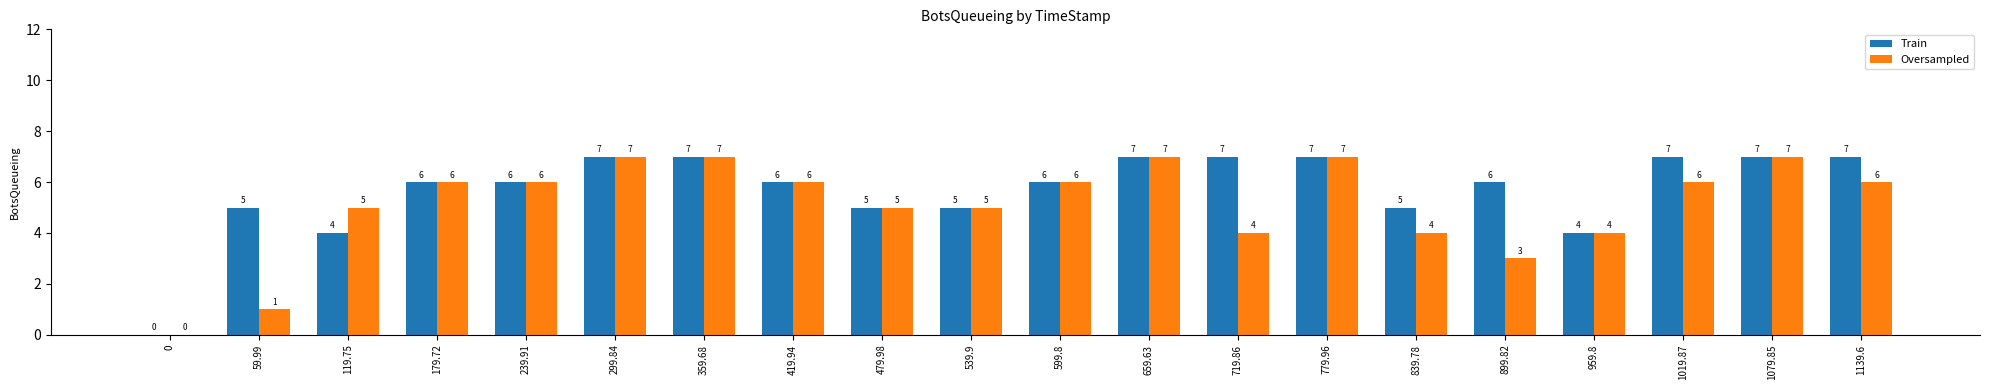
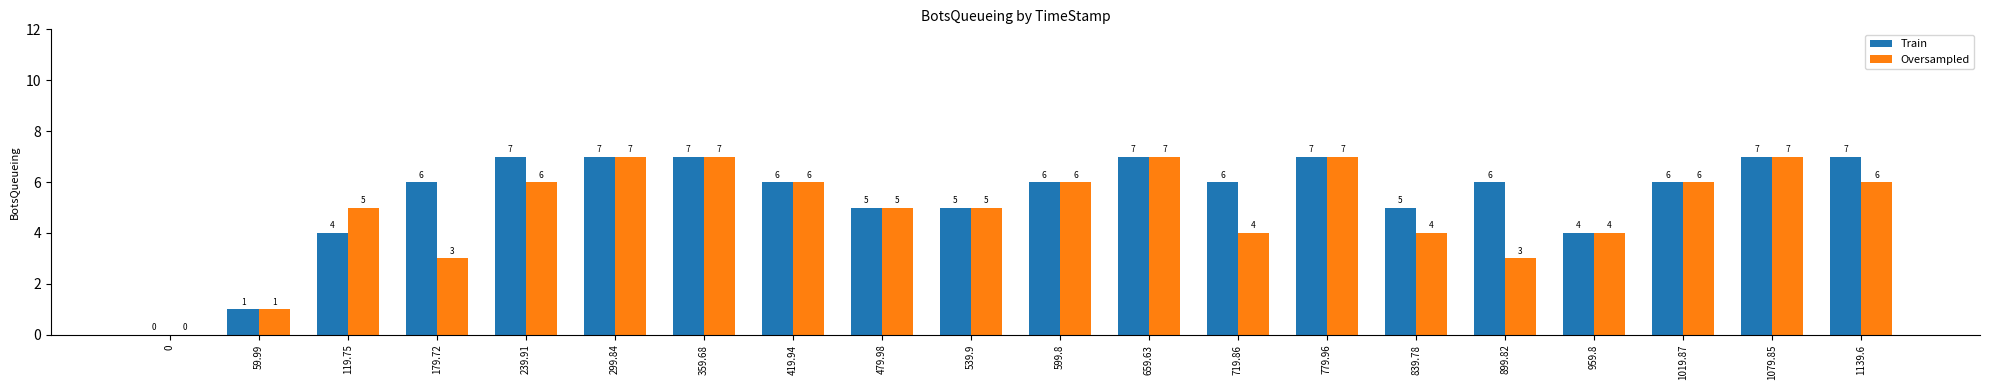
  {
    "Train": {
      "0": 0,
-     "59.99": 5,
+     "59.99": 1,
      "119.75": 4,
      "179.72": 6,
-     "239.91": 6,
+     "239.91": 7,
      "299.84": 7,
      "359.68": 7,
      "419.94": 6,
      "479.98": 5,
      "539.9": 5,
      "599.8": 6,
      "659.63": 7,
-     "719.86": 7,
+     "719.86": 6,
      "779.96": 7,
      "839.78": 5,
      "899.82": 6,
      "959.8": 4,
-     "1019.87": 7,
+     "1019.87": 6,
      "1079.85": 7,
      "1139.6": 7
    },
    "Oversampled": {
      "0": 0,
      "59.99": 1,
      "119.75": 5,
-     "179.72": 6,
+     "179.72": 3,
      "239.91": 6,
      "299.84": 7,
      "359.68": 7,
      "419.94": 6,
      "479.98": 5,
      "539.9": 5,
      "599.8": 6,
      "659.63": 7,
      "719.86": 4,
      "779.96": 7,
      "839.78": 4,
      "899.82": 3,
      "959.8": 4,
      "1019.87": 6,
      "1079.85": 7,
      "1139.6": 6
    }
  }
